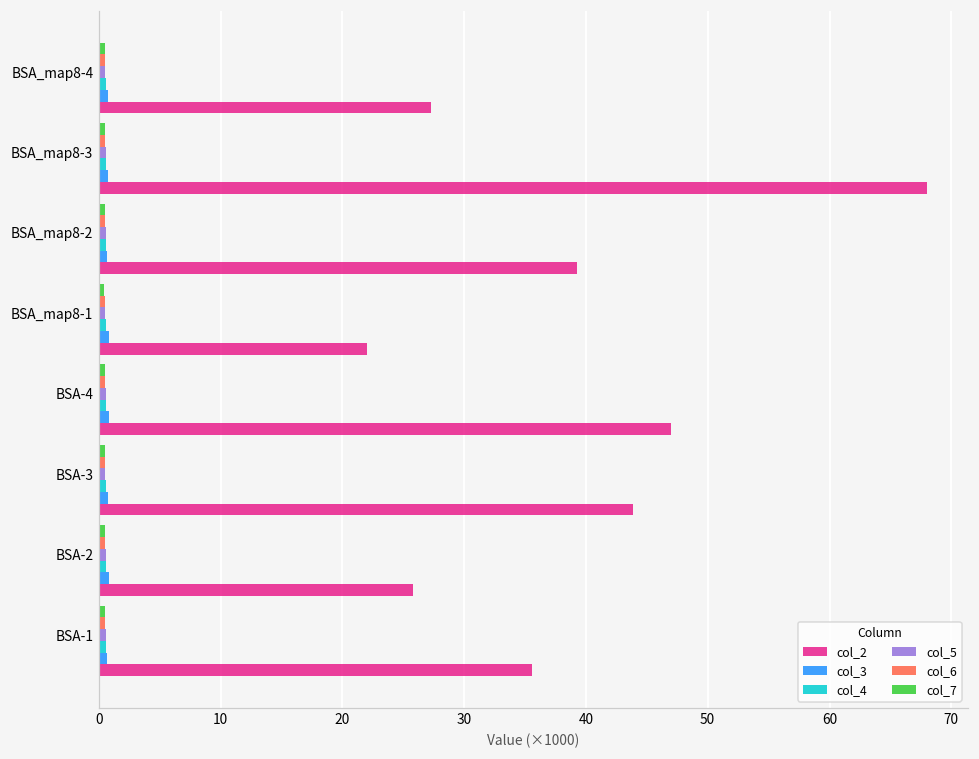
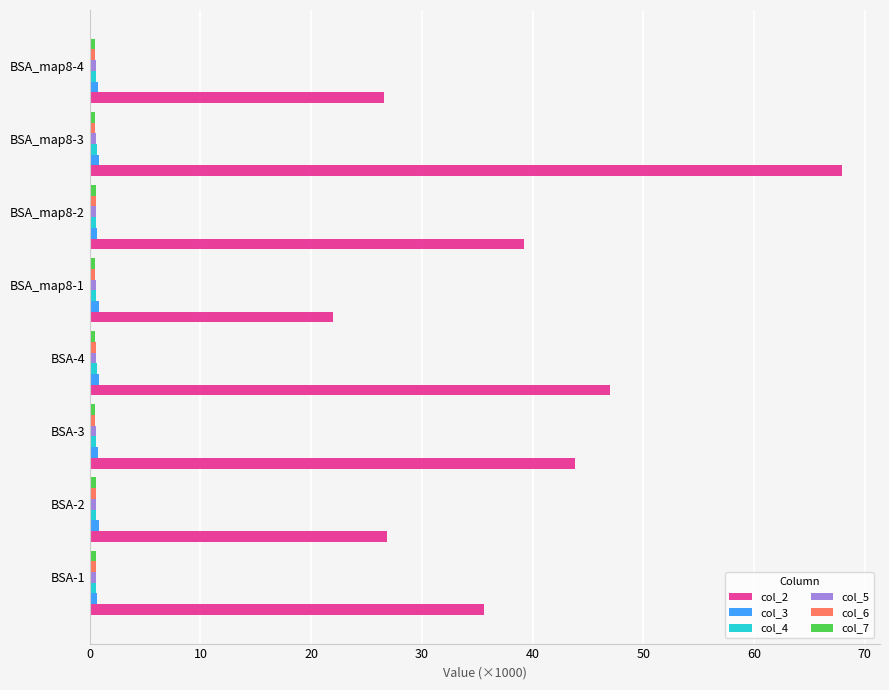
  {
    "col_2": {
-     "BSA_map8-4": 27.3,
+     "BSA_map8-4": 26.5,
      "BSA_map8-3": 68.0,
      "BSA_map8-2": 39.3,
      "BSA_map8-1": 22.0,
      "BSA-4": 46.9,
      "BSA-3": 43.8,
-     "BSA-2": 25.8,
+     "BSA-2": 26.8,
      "BSA-1": 35.6
    },
    "col_3": {
      "BSA_map8-4": 0.8,
      "BSA_map8-3": 0.8,
      "BSA_map8-2": 0.7,
      "BSA_map8-1": 0.8,
      "BSA-4": 0.8,
      "BSA-3": 0.7,
      "BSA-2": 0.8,
      "BSA-1": 0.7
    },
    "col_4": {
      "BSA_map8-4": 0.6,
      "BSA_map8-3": 0.6,
      "BSA_map8-2": 0.6,
      "BSA_map8-1": 0.6,
      "BSA-4": 0.6,
      "BSA-3": 0.6,
      "BSA-2": 0.6,
      "BSA-1": 0.6
    },
    "col_5": {
      "BSA_map8-4": 0.5,
      "BSA_map8-3": 0.6,
      "BSA_map8-2": 0.6,
      "BSA_map8-1": 0.5,
      "BSA-4": 0.6,
      "BSA-3": 0.5,
      "BSA-2": 0.6,
      "BSA-1": 0.6
    },
    "col_6": {
      "BSA_map8-4": 0.5,
      "BSA_map8-3": 0.5,
      "BSA_map8-2": 0.5,
      "BSA_map8-1": 0.5,
      "BSA-4": 0.5,
      "BSA-3": 0.5,
      "BSA-2": 0.6,
      "BSA-1": 0.6
    },
    "col_7": {
      "BSA_map8-4": 0.5,
      "BSA_map8-3": 0.5,
      "BSA_map8-2": 0.5,
      "BSA_map8-1": 0.5,
      "BSA-4": 0.5,
      "BSA-3": 0.5,
      "BSA-2": 0.5,
      "BSA-1": 0.5
    }
  }
